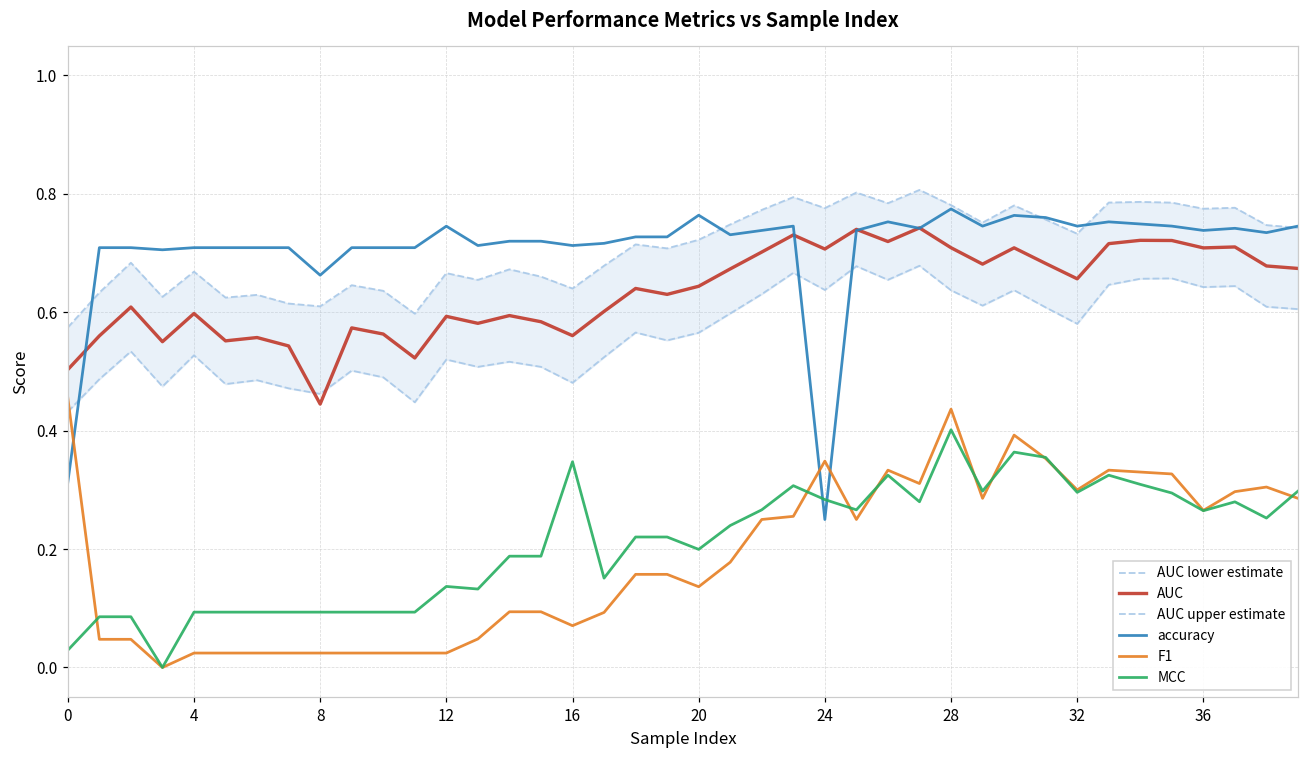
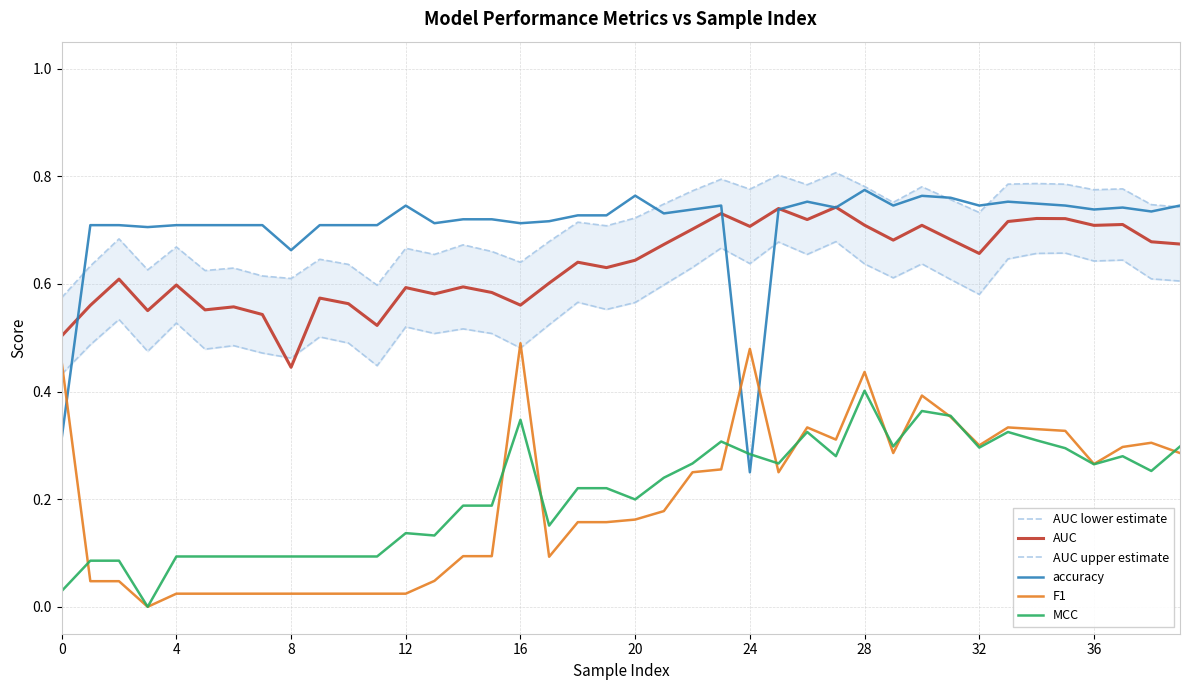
  {
    "AUC": {
      "0": 0.50,
      "4": 0.60,
      "8": 0.45,
      "12": 0.59,
      "16": 0.56,
      "20": 0.64,
      "24": 0.71,
      "28": 0.71,
      "32": 0.66,
      "36": 0.71
    },
    "accuracy": {
      "0": 0.31,
      "4": 0.71,
      "8": 0.66,
      "12": 0.75,
      "16": 0.71,
      "20": 0.76,
      "24": 0.25,
      "28": 0.77,
      "32": 0.75,
      "36": 0.74
    },
    "F1": {
      "0": 0.46,
      "4": 0.02,
      "8": 0.02,
      "12": 0.02,
-     "16": 0.07,
-     "20": 0.14,
-     "24": 0.35,
+     "16": 0.49,
+     "20": 0.16,
+     "24": 0.48,
      "28": 0.44
    },
    "MCC": {
      "0": 0.03,
      "4": 0.09,
      "8": 0.09,
      "12": 0.14,
      "16": 0.35,
      "20": 0.20,
      "24": 0.28,
      "28": 0.40
    }
  }
